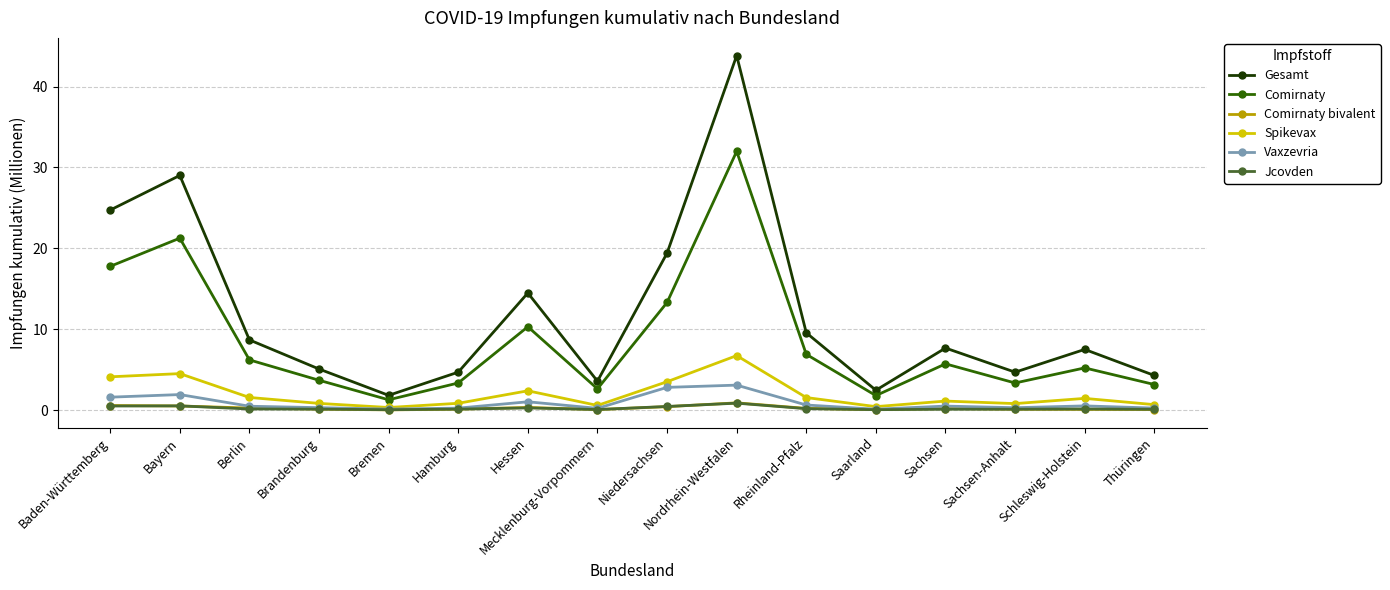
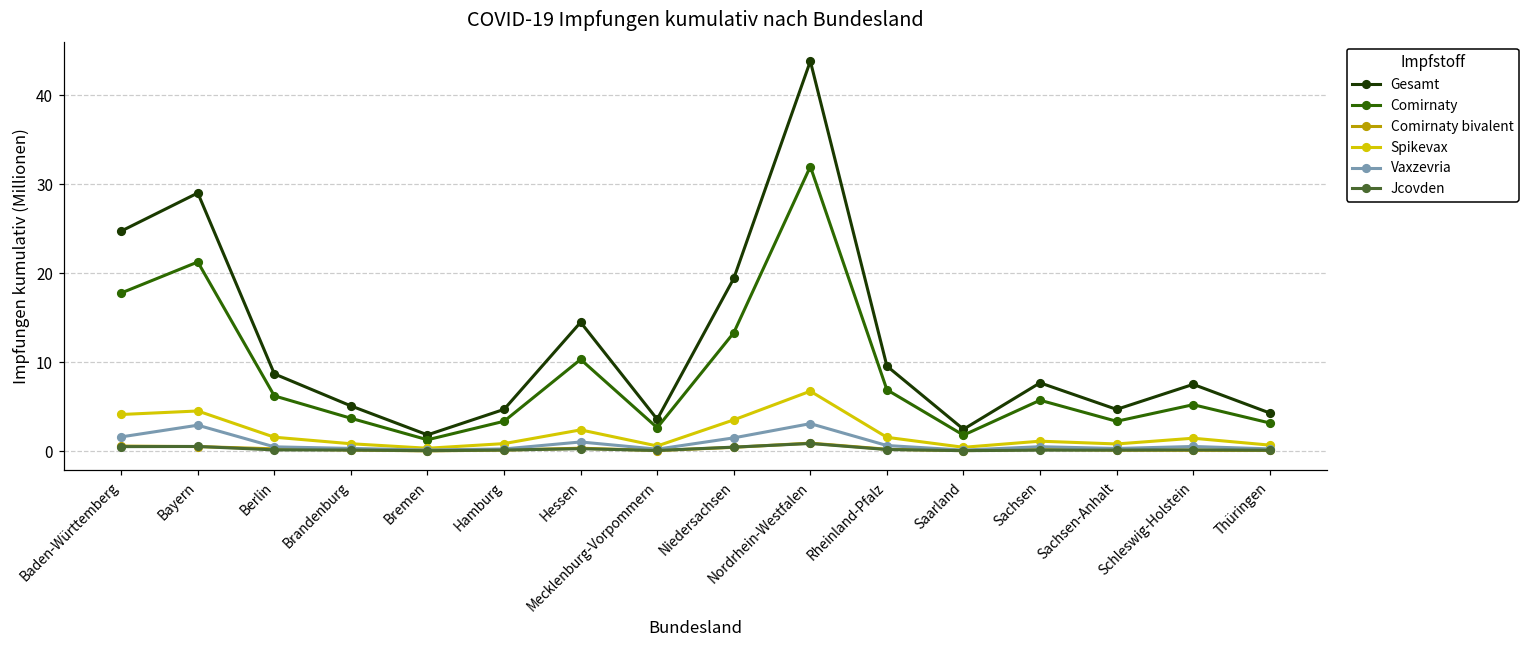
  {
    "Vaxzevria": {
      "Baden-Württemberg": 2,
-     "Bayern": 2,
+     "Bayern": 3,
      "Hessen": 1,
-     "Niedersachsen": 3,
+     "Niedersachsen": 1,
      "Nordrhein-Westfalen": 3,
      "Rheinland-Pfalz": 1,
      "Schleswig-Holstein": 1
    }
  }
